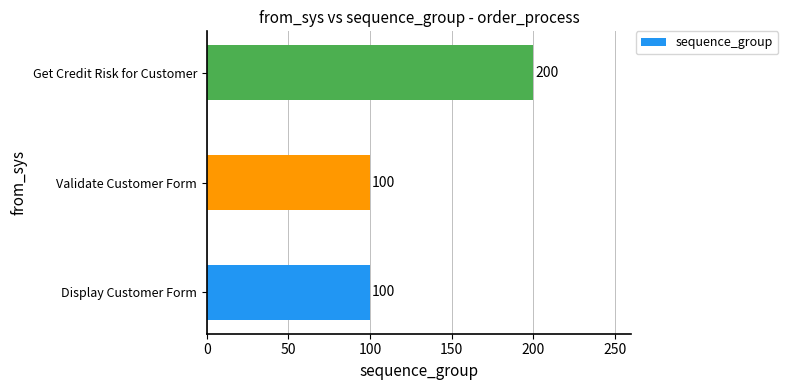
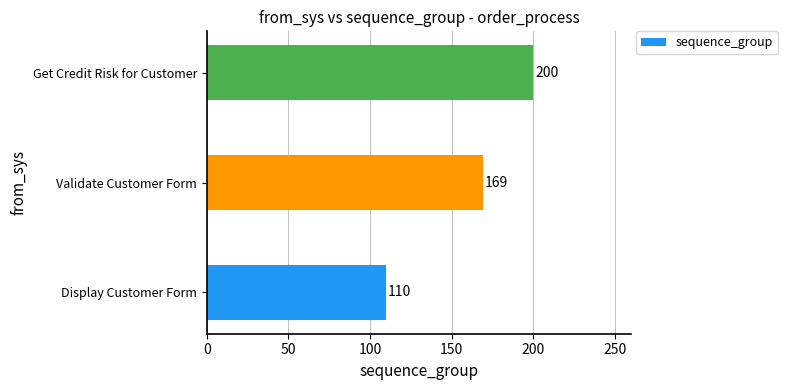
  {
    "Get Credit Risk for Customer": 200,
-   "Validate Customer Form": 100,
-   "Display Customer Form": 100
+   "Validate Customer Form": 169,
+   "Display Customer Form": 110
  }
